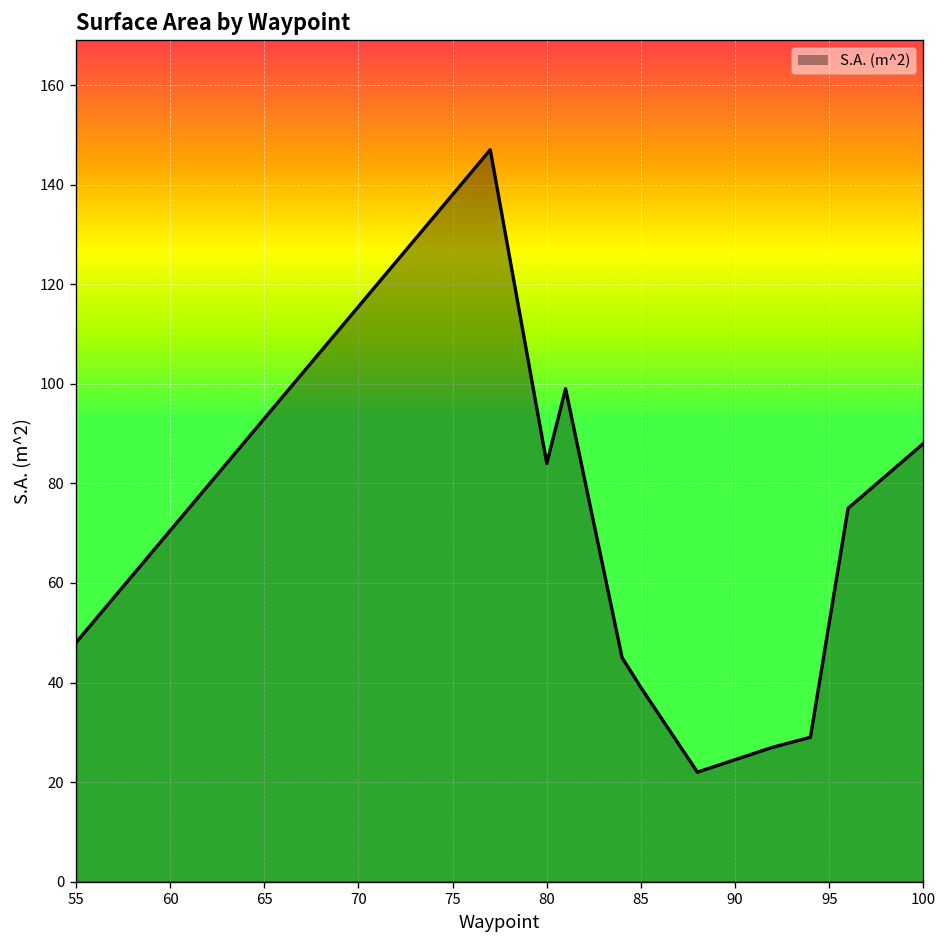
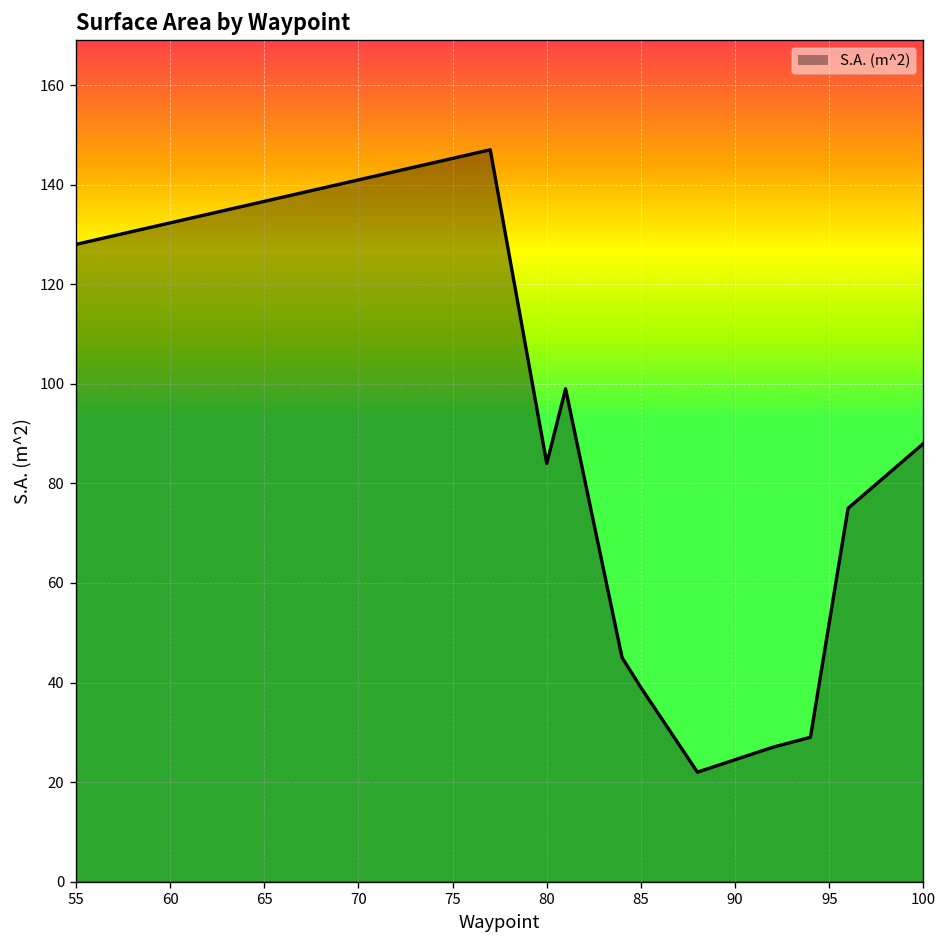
  {
-   "55": 48,
+   "55": 128,
    "80": 84,
    "85": 39,
    "100": 88
  }
